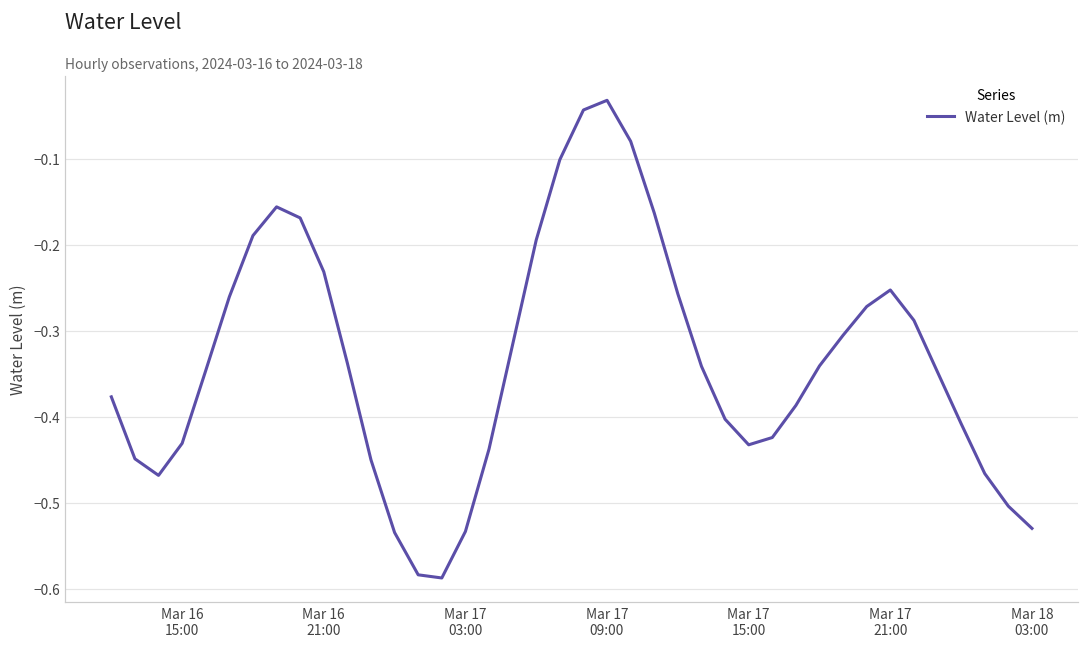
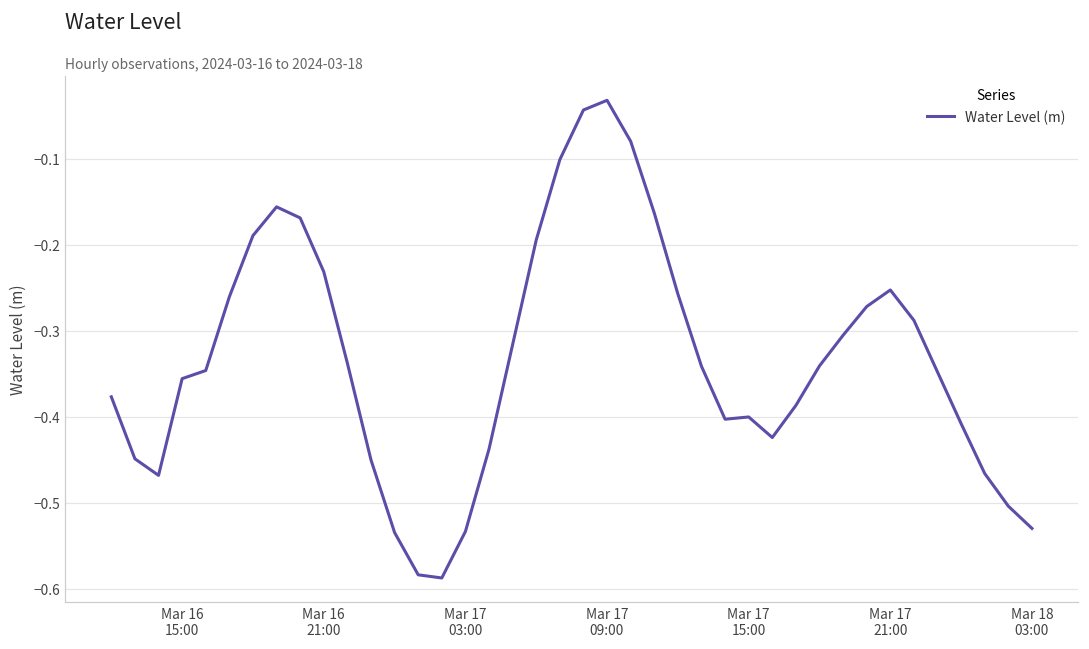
  {
-   "Mar 16 15:00": -0.43,
+   "Mar 16 15:00": -0.36,
    "Mar 16 21:00": -0.23,
    "Mar 17 03:00": -0.53,
    "Mar 17 09:00": -0.03,
-   "Mar 17 15:00": -0.43,
+   "Mar 17 15:00": -0.40,
    "Mar 17 21:00": -0.25,
    "Mar 18 03:00": -0.53
  }
